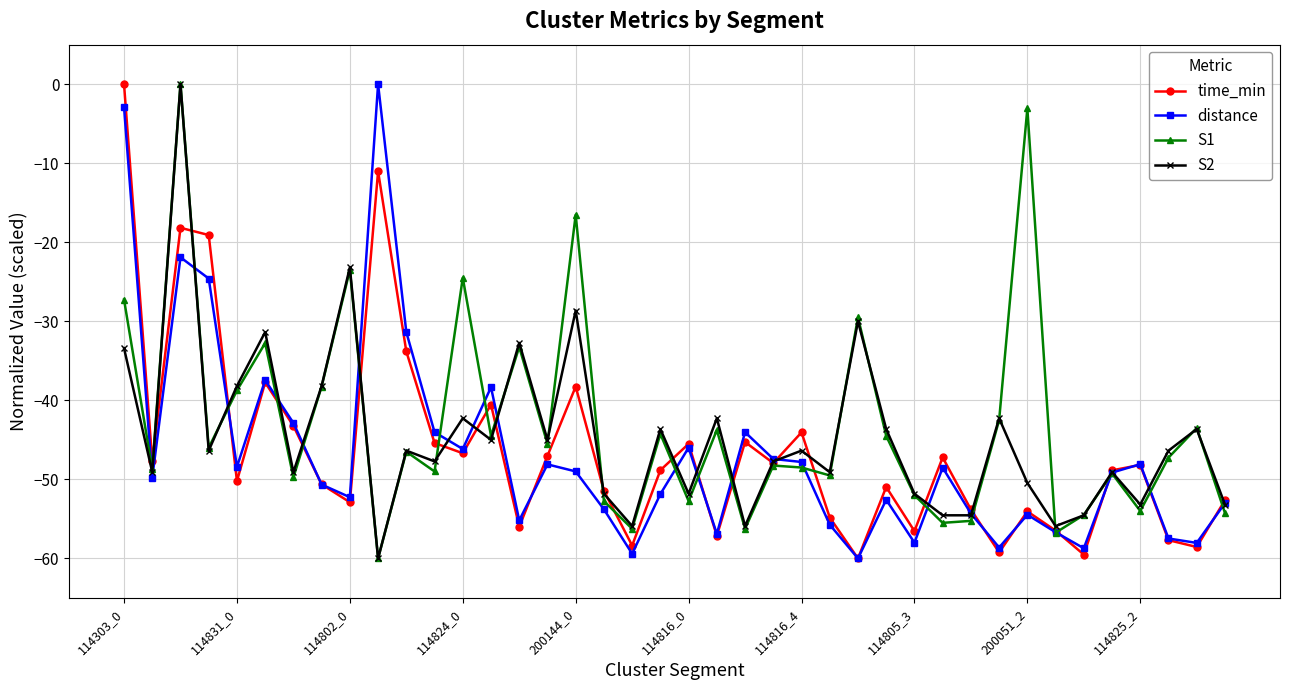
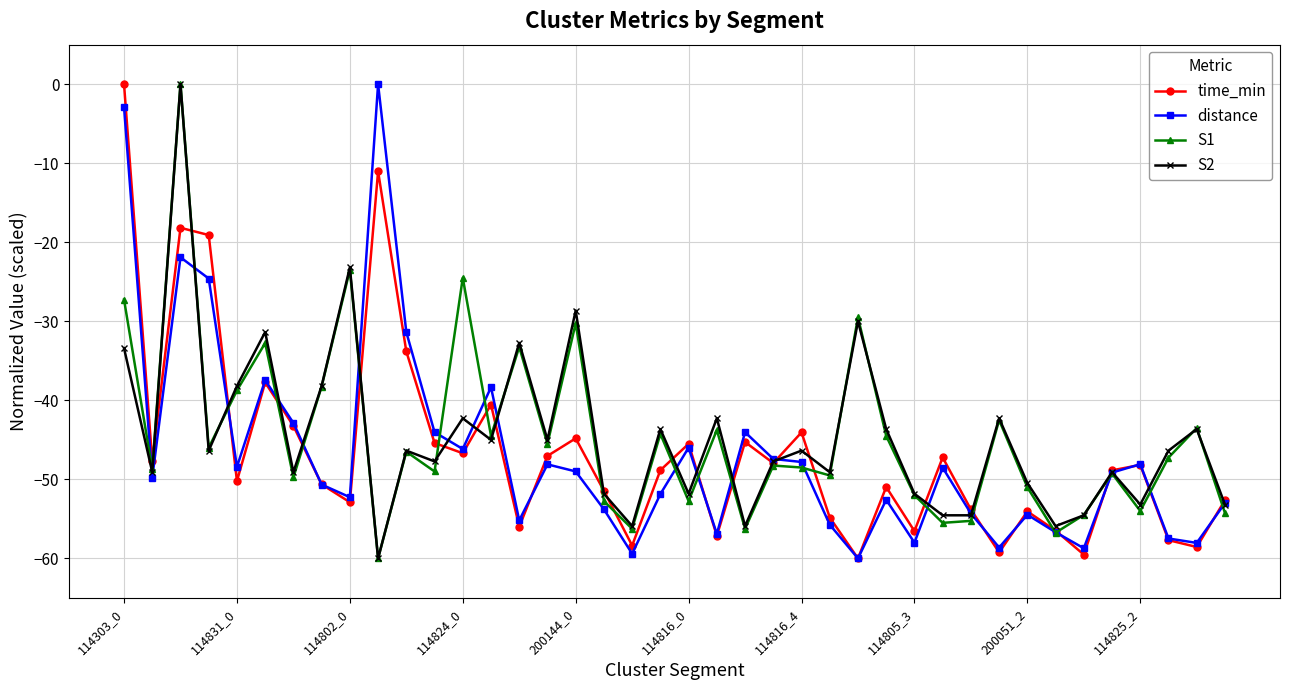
  {
    "time_min": {
      "114303_0": 0,
      "114831_0": -50,
      "114802_0": -53,
      "114824_0": -47,
-     "200144_0": -38,
+     "200144_0": -45,
      "114816_0": -46,
      "114816_4": -44,
      "114805_3": -57,
      "200051_2": -54
    },
    "distance": {
      "114303_0": -3,
      "114831_0": -48,
      "114802_0": -52,
      "114824_0": -46,
      "200144_0": -49,
      "114816_0": -46,
      "114816_4": -48,
      "114805_3": -58,
      "200051_2": -54
    },
    "S1": {
      "114303_0": -27,
      "114831_0": -39,
      "114824_0": -25,
-     "200144_0": -17,
+     "200144_0": -30,
      "114816_0": -53,
      "114816_4": -49,
-     "200051_2": -3,
+     "200051_2": -51,
      "114825_2": -54
    },
    "S2": {
      "114303_0": -33,
      "114831_0": -38,
      "114824_0": -42,
      "200144_0": -29,
      "114816_0": -52,
      "114816_4": -46,
      "200051_2": -50,
      "114825_2": -53
    }
  }
